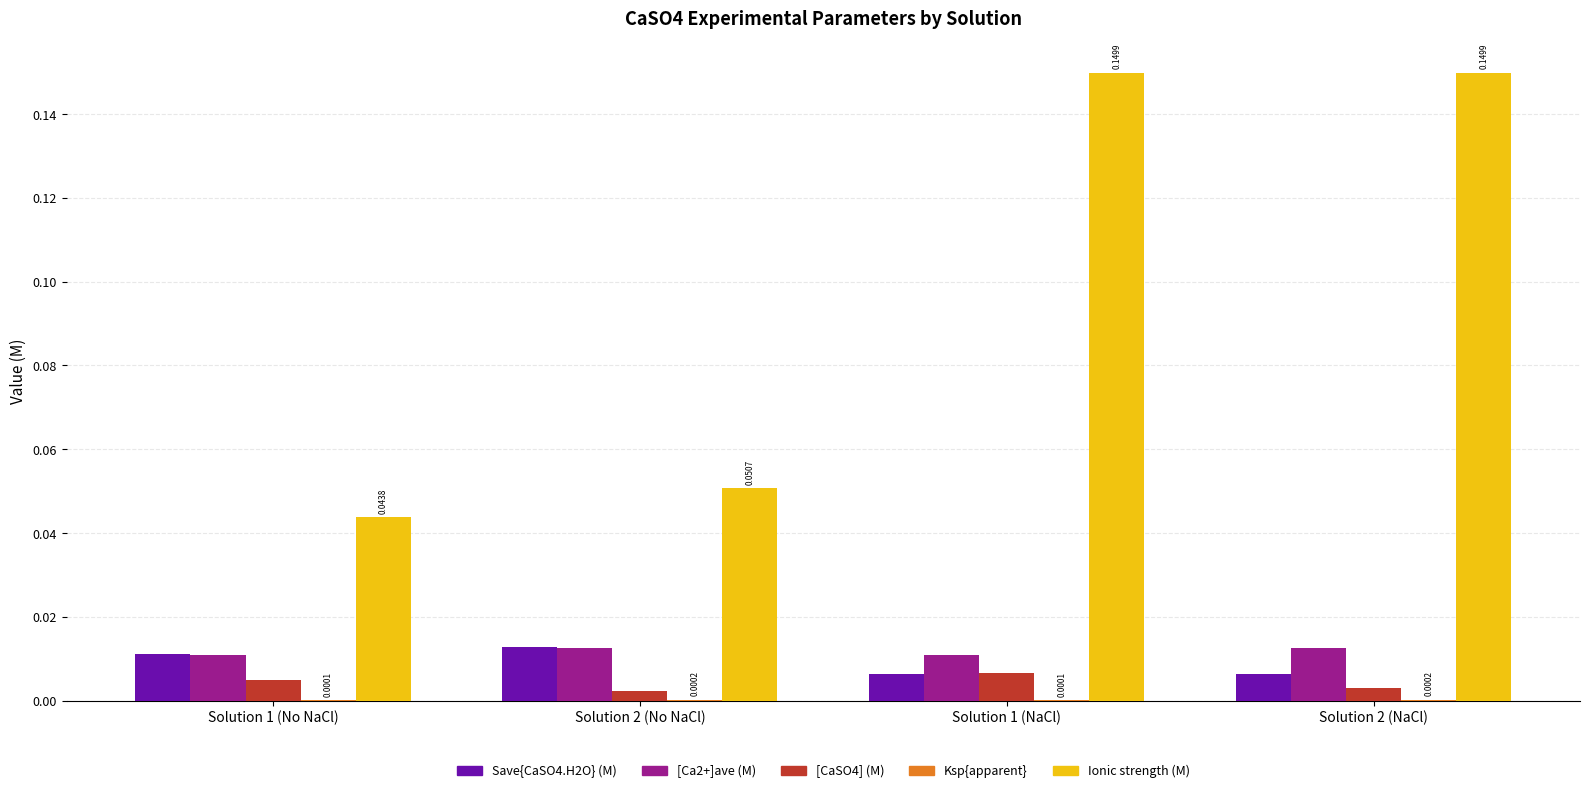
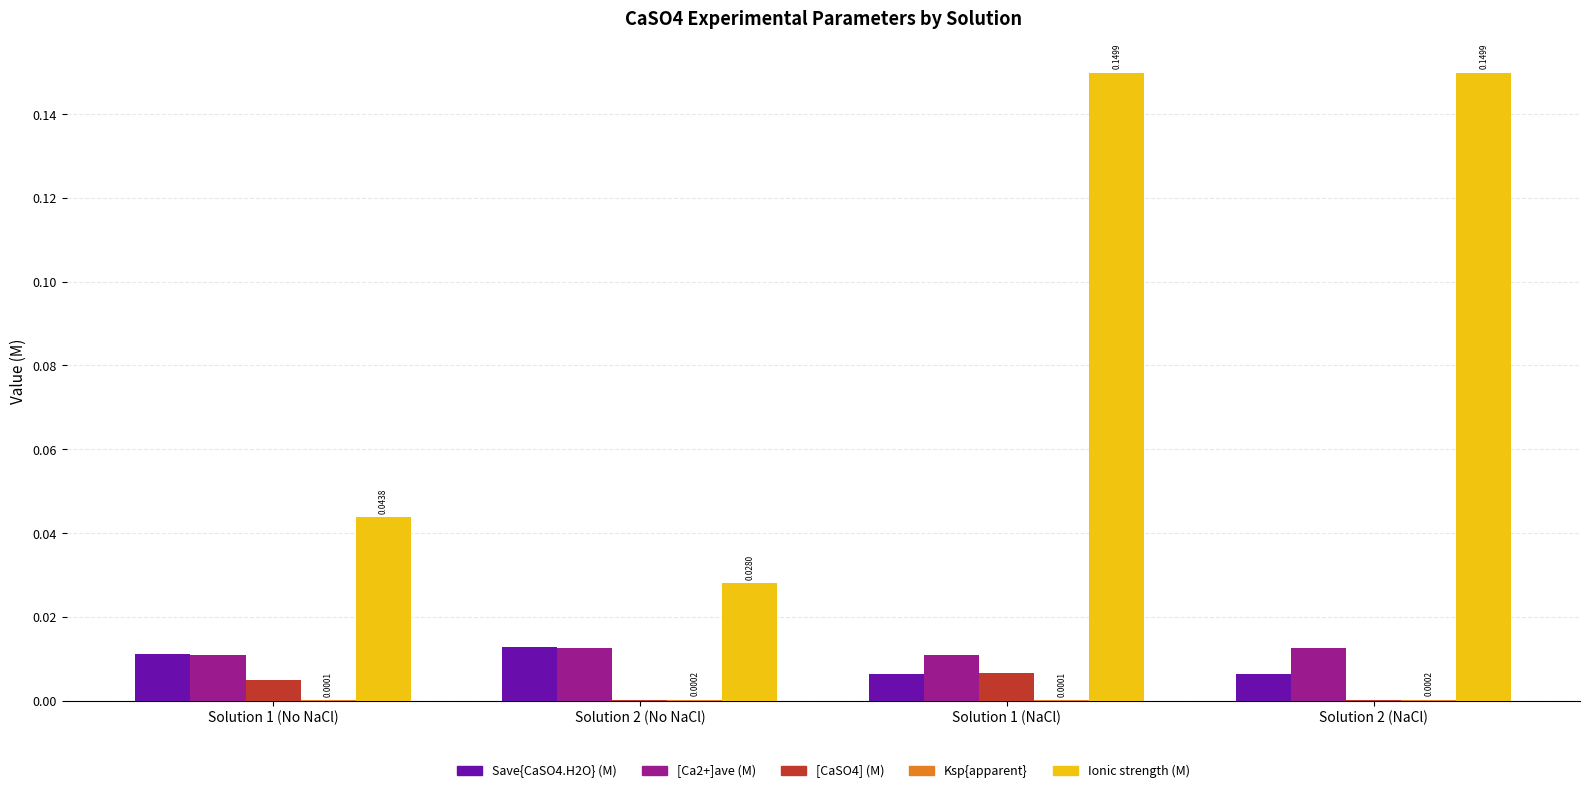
  {
    "[CaSO4] (M)": {
      "Solution 1 (No NaCl)": 0.005,
-     "Solution 2 (No NaCl)": 0.002,
+     "Solution 2 (No NaCl)": 0.000,
      "Solution 1 (NaCl)": 0.007,
-     "Solution 2 (NaCl)": 0.003
+     "Solution 2 (NaCl)": 0.000
    },
    "Ksp{apparent}": {
      "Solution 1 (No NaCl)": 0.0001,
      "Solution 2 (No NaCl)": 0.0002,
      "Solution 1 (NaCl)": 0.0001,
      "Solution 2 (NaCl)": 0.0002
    },
    "Ionic strength (M)": {
      "Solution 1 (No NaCl)": 0.0438,
-     "Solution 2 (No NaCl)": 0.0507,
+     "Solution 2 (No NaCl)": 0.0280,
      "Solution 1 (NaCl)": 0.1499,
      "Solution 2 (NaCl)": 0.1499
    }
  }
